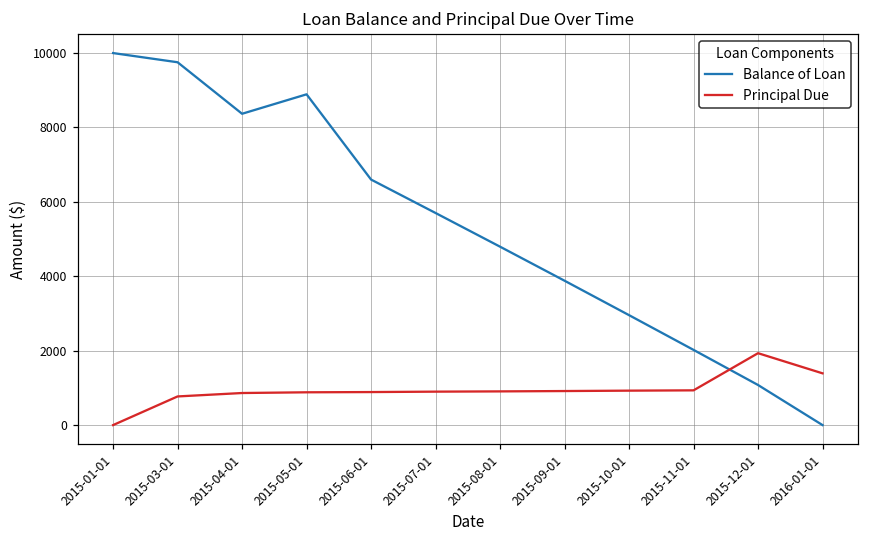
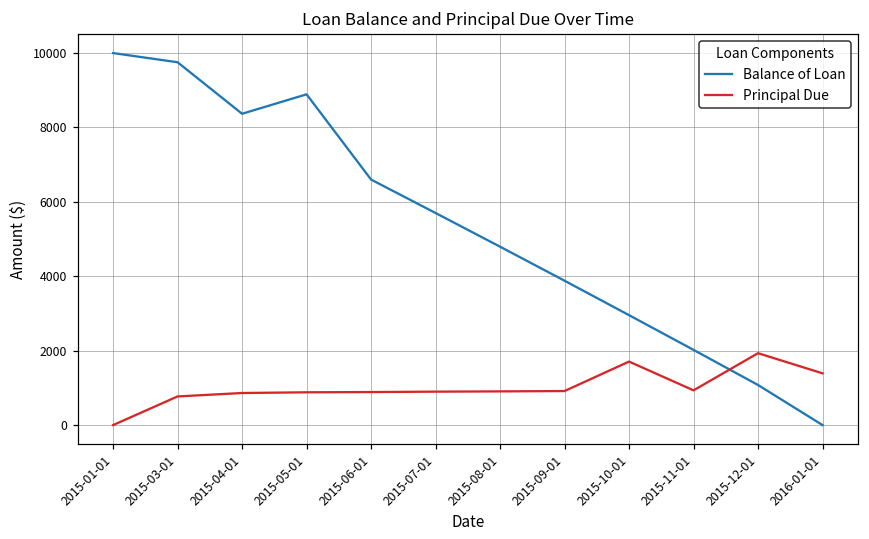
  {
    "Balance of Loan": {
      "2015-01-01": 10000,
      "2015-03-01": 9800,
      "2015-04-01": 8400,
      "2015-05-01": 8900,
      "2015-06-01": 6600,
      "2015-07-01": 5700,
      "2015-08-01": 4800,
      "2015-09-01": 3900,
      "2015-10-01": 3000,
      "2015-11-01": 2000,
      "2015-12-01": 1100,
      "2016-01-01": 0
    },
    "Principal Due": {
      "2015-01-01": 0,
      "2015-03-01": 800,
      "2015-04-01": 900,
      "2015-05-01": 900,
      "2015-06-01": 900,
      "2015-07-01": 900,
      "2015-08-01": 900,
      "2015-09-01": 900,
-     "2015-10-01": 900,
+     "2015-10-01": 1700,
      "2015-11-01": 900,
      "2015-12-01": 1900,
      "2016-01-01": 1400
    }
  }
